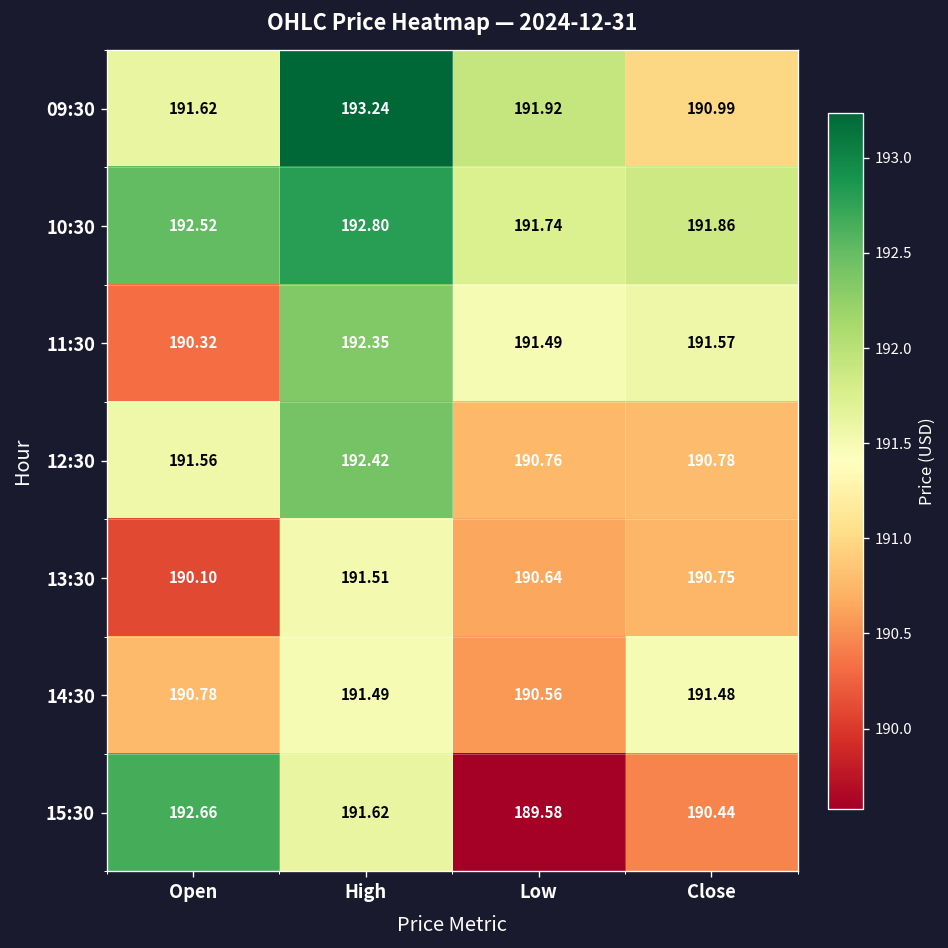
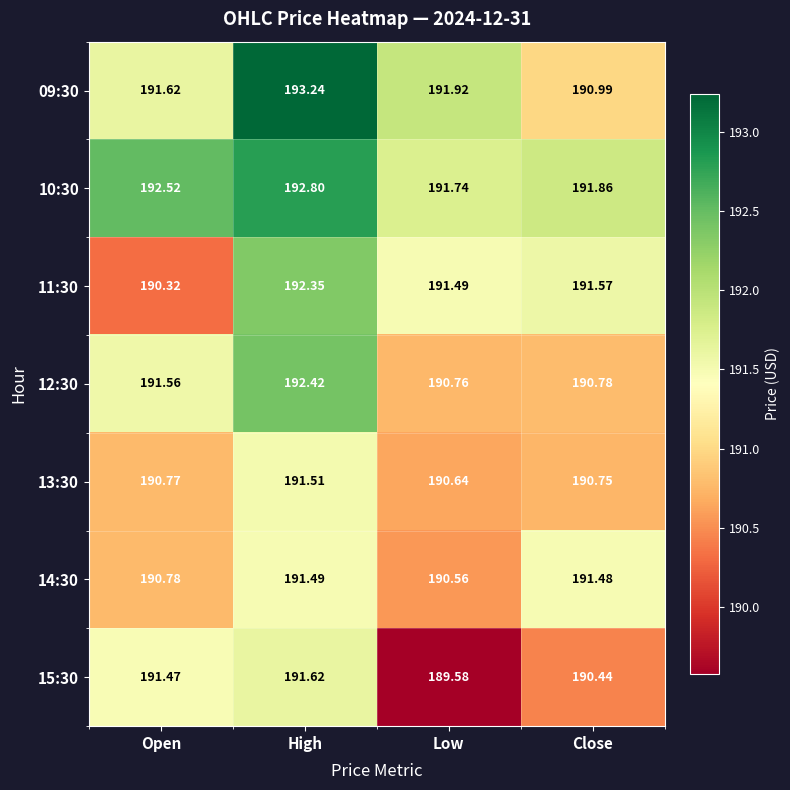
  {
    "09:30": {
      "Open": 191.62,
      "High": 193.24,
      "Low": 191.92,
      "Close": 190.99
    },
    "10:30": {
      "Open": 192.52,
      "High": 192.80,
      "Low": 191.74,
      "Close": 191.86
    },
    "11:30": {
      "Open": 190.32,
      "High": 192.35,
      "Low": 191.49,
      "Close": 191.57
    },
    "12:30": {
      "Open": 191.56,
      "High": 192.42,
      "Low": 190.76,
      "Close": 190.78
    },
    "13:30": {
-     "Open": 190.10,
+     "Open": 190.77,
      "High": 191.51,
      "Low": 190.64,
      "Close": 190.75
    },
    "14:30": {
      "Open": 190.78,
      "High": 191.49,
      "Low": 190.56,
      "Close": 191.48
    },
    "15:30": {
-     "Open": 192.66,
+     "Open": 191.47,
      "High": 191.62,
      "Low": 189.58,
      "Close": 190.44
    }
  }
